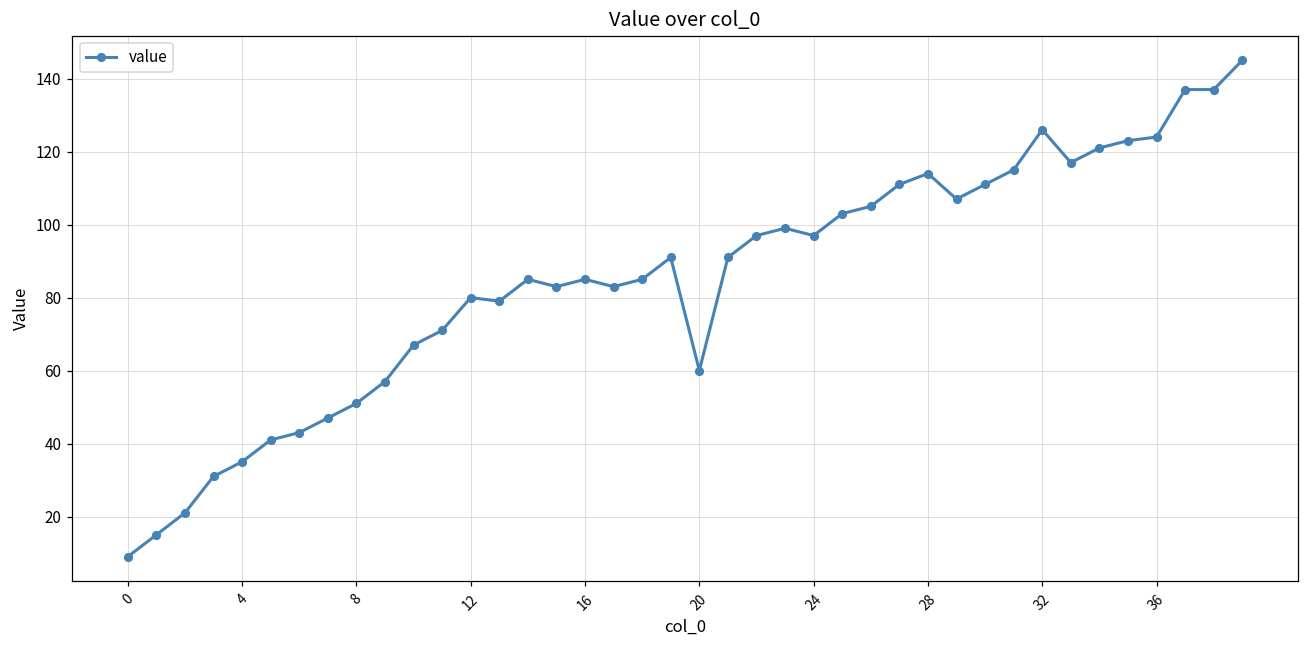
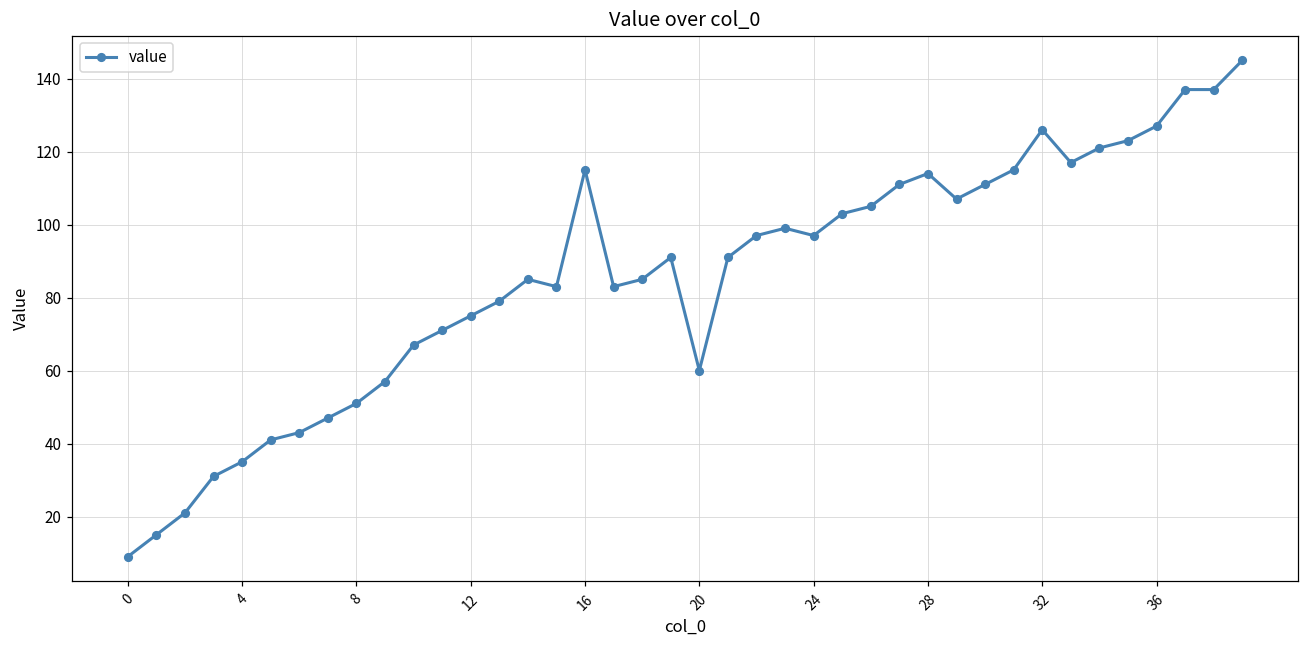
  {
    "0": 9,
    "4": 35,
    "8": 51,
-   "12": 80,
-   "16": 85,
+   "12": 75,
+   "16": 115,
    "20": 60,
    "24": 97,
    "28": 114,
    "32": 126,
-   "36": 124
+   "36": 127
  }
